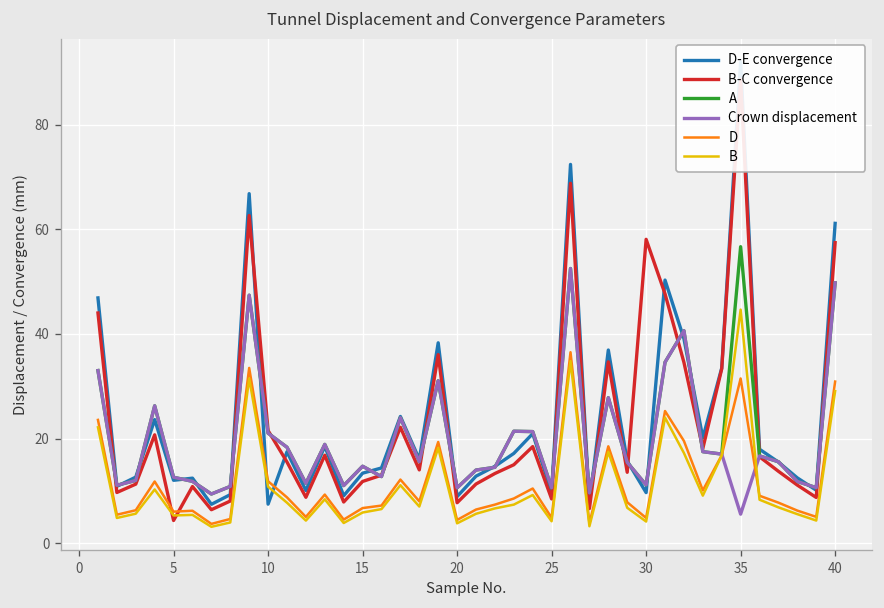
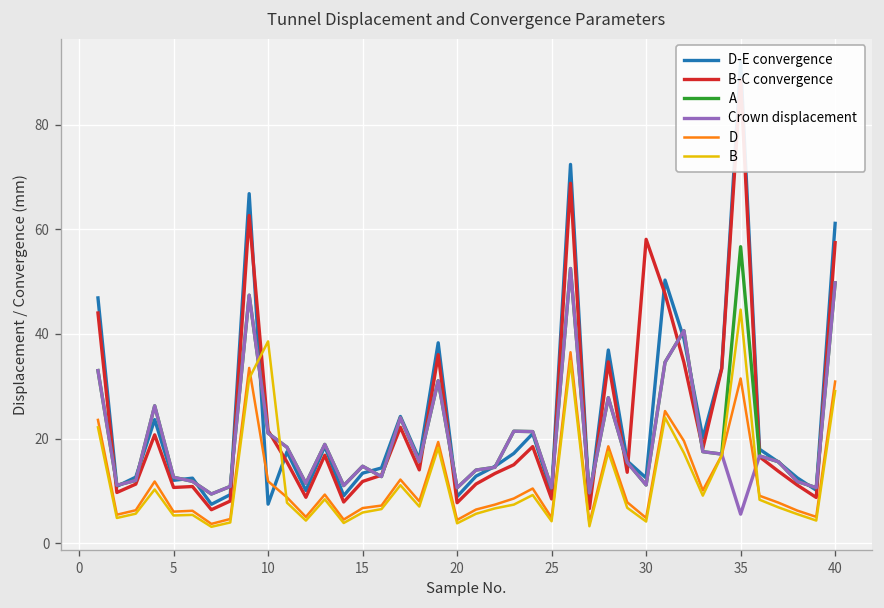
  {
    "D-E convergence": {
      "5": 12,
      "10": 7,
      "15": 13,
      "20": 9,
      "25": 10,
-     "30": 10,
+     "30": 12,
      "40": 61
    },
    "B-C convergence": {
-     "5": 4,
+     "5": 11,
      "15": 12,
      "20": 8,
      "25": 8,
      "30": 58,
      "40": 57
    },
    "A": {
      "35": 57
    },
    "Crown displacement": {
      "35": 6
    },
    "D": {
      "5": 6,
      "10": 12,
      "15": 7,
      "20": 4,
      "25": 5,
      "30": 5,
      "35": 31,
      "40": 31
    },
    "B": {
      "5": 5,
-     "10": 11,
+     "10": 39,
      "15": 6,
      "20": 4,
      "25": 4,
      "30": 4,
      "35": 45,
      "40": 29
    }
  }
